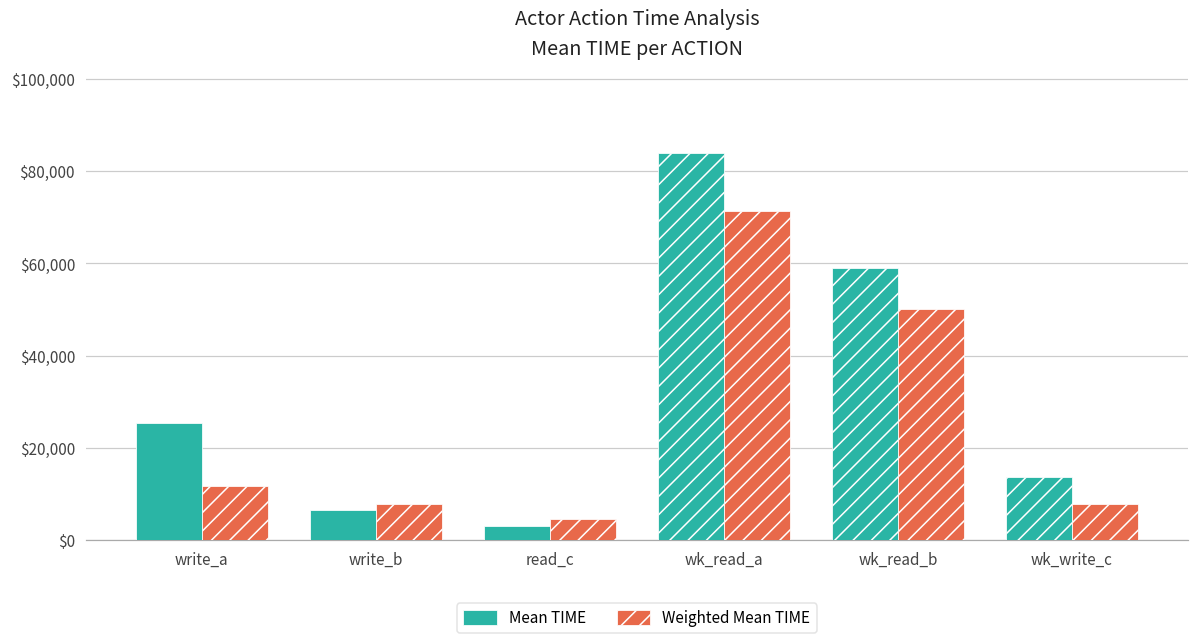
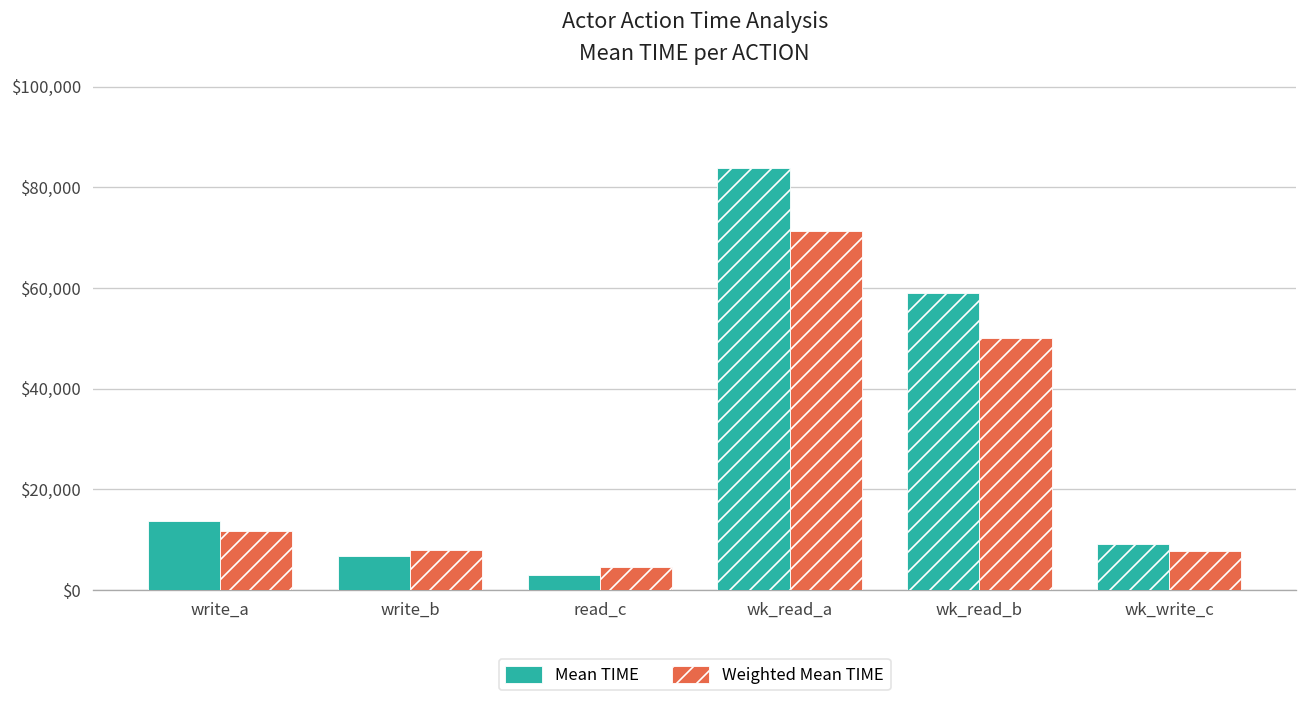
  {
    "Mean TIME": {
-     "write_a": "$25,000",
+     "write_a": "$14,000",
      "write_b": "$7,000",
      "read_c": "$3,000",
      "wk_read_a": "$84,000",
      "wk_read_b": "$59,000",
-     "wk_write_c": "$14,000"
+     "wk_write_c": "$9,000"
    },
    "Weighted Mean TIME": {
      "write_a": "$12,000",
      "write_b": "$8,000",
      "read_c": "$5,000",
      "wk_read_a": "$71,000",
      "wk_read_b": "$50,000",
      "wk_write_c": "$8,000"
    }
  }
